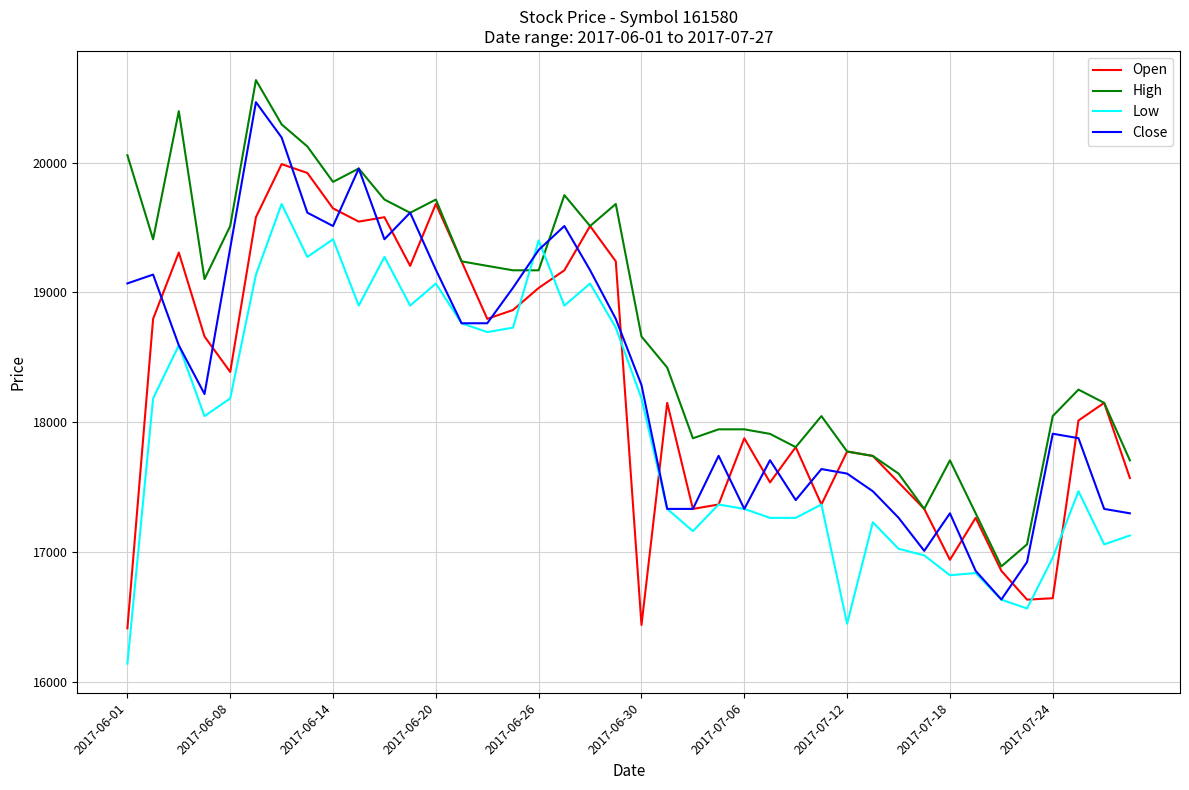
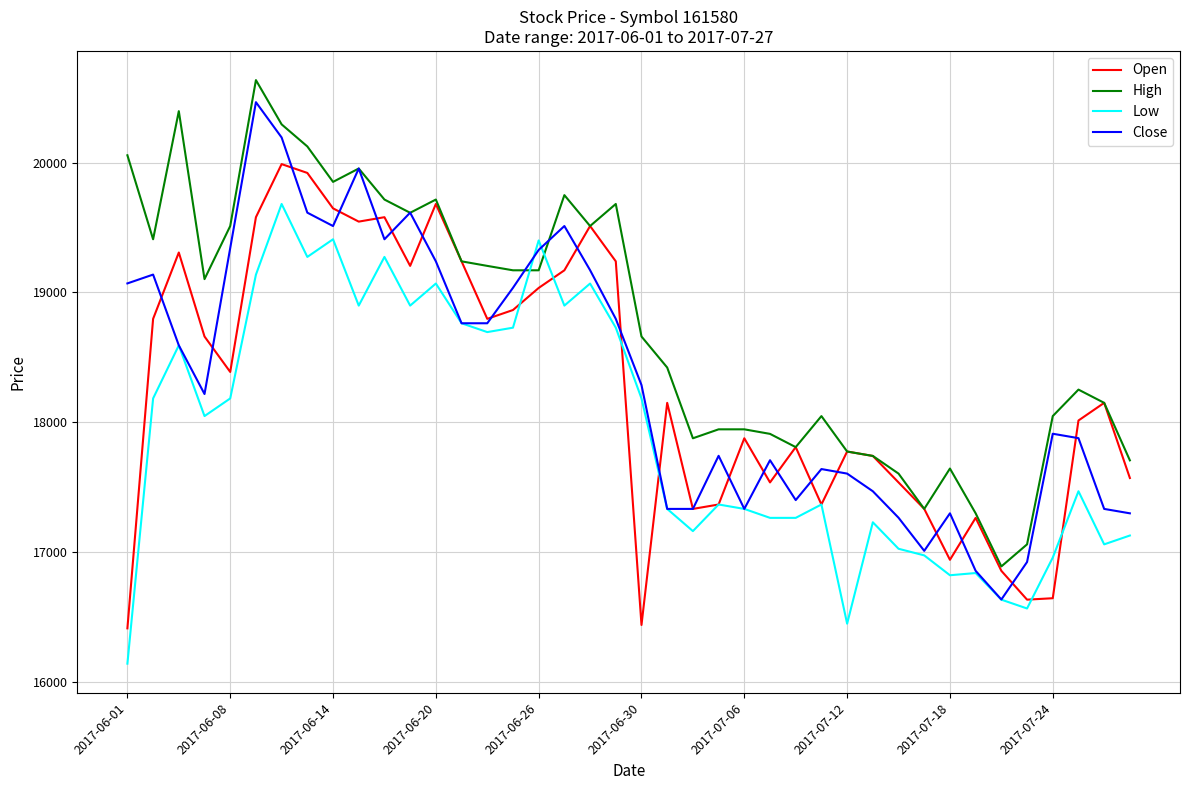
  {
    "Open": {
      "2017-06-01": 16410,
      "2017-06-08": 18390,
      "2017-06-14": 19650,
      "2017-06-20": 19680,
      "2017-06-26": 19040,
      "2017-06-30": 16440,
      "2017-07-06": 17880,
      "2017-07-18": 16940,
      "2017-07-24": 16650
    },
    "High": {
      "2017-06-01": 20060,
      "2017-06-08": 19510,
      "2017-06-14": 19850,
      "2017-06-20": 19720,
      "2017-06-26": 19170,
      "2017-06-30": 18660,
      "2017-07-06": 17950,
-     "2017-07-18": 17710,
+     "2017-07-18": 17640,
      "2017-07-24": 18050
    },
    "Low": {
      "2017-06-01": 16140,
      "2017-06-08": 18180,
      "2017-06-14": 19410,
      "2017-06-20": 19070,
      "2017-06-26": 19400,
      "2017-06-30": 18180,
      "2017-07-12": 16450,
      "2017-07-18": 16820,
      "2017-07-24": 16960
    },
    "Close": {
      "2017-06-01": 19070,
      "2017-06-08": 19340,
      "2017-06-14": 19510,
-     "2017-06-20": 19180,
+     "2017-06-20": 19240,
      "2017-06-26": 19330,
      "2017-06-30": 18290,
      "2017-07-12": 17610,
      "2017-07-18": 17300,
      "2017-07-24": 17910
    }
  }
